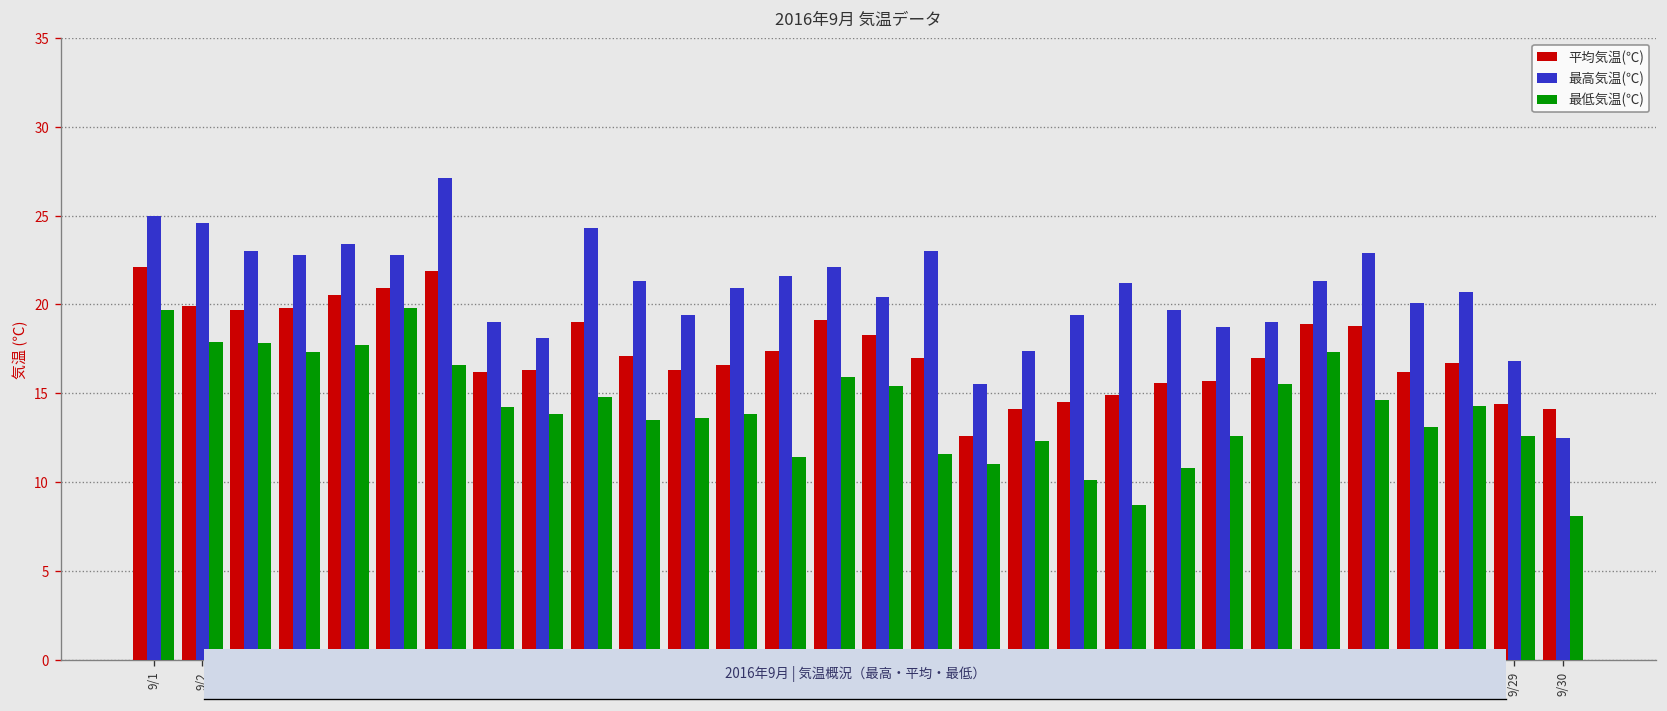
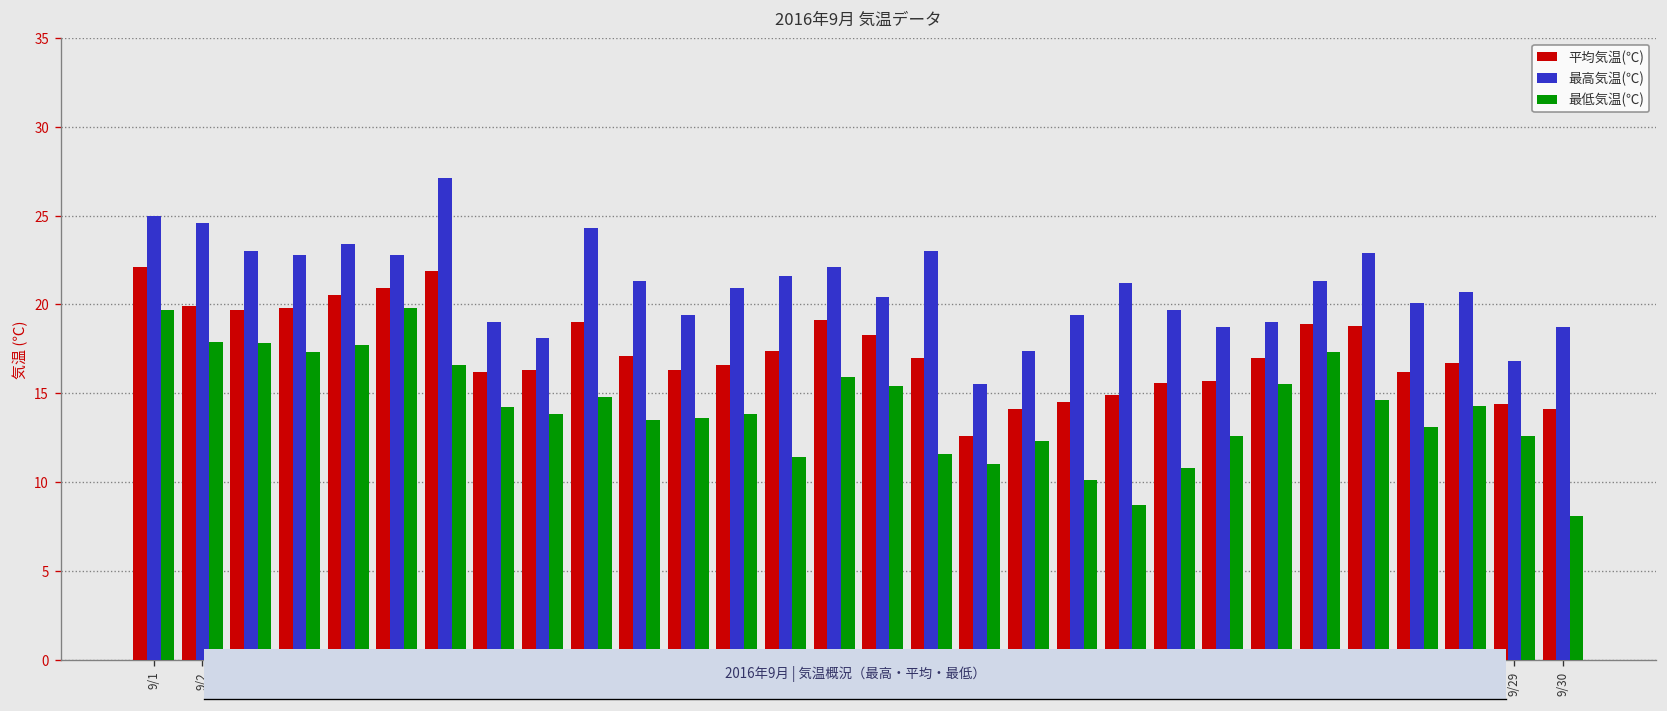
  {
    "最高気温(℃)": {
      "9/1": 25.0,
      "9/29": 16.8,
-     "9/30": 12.5
+     "9/30": 18.7
    }
  }
